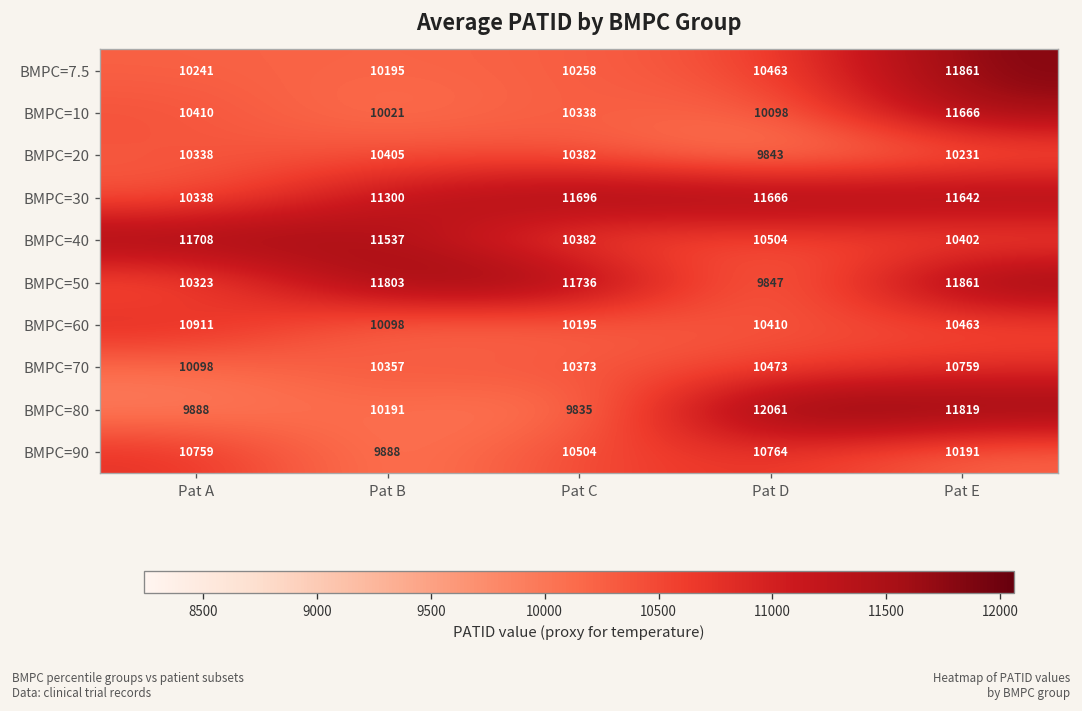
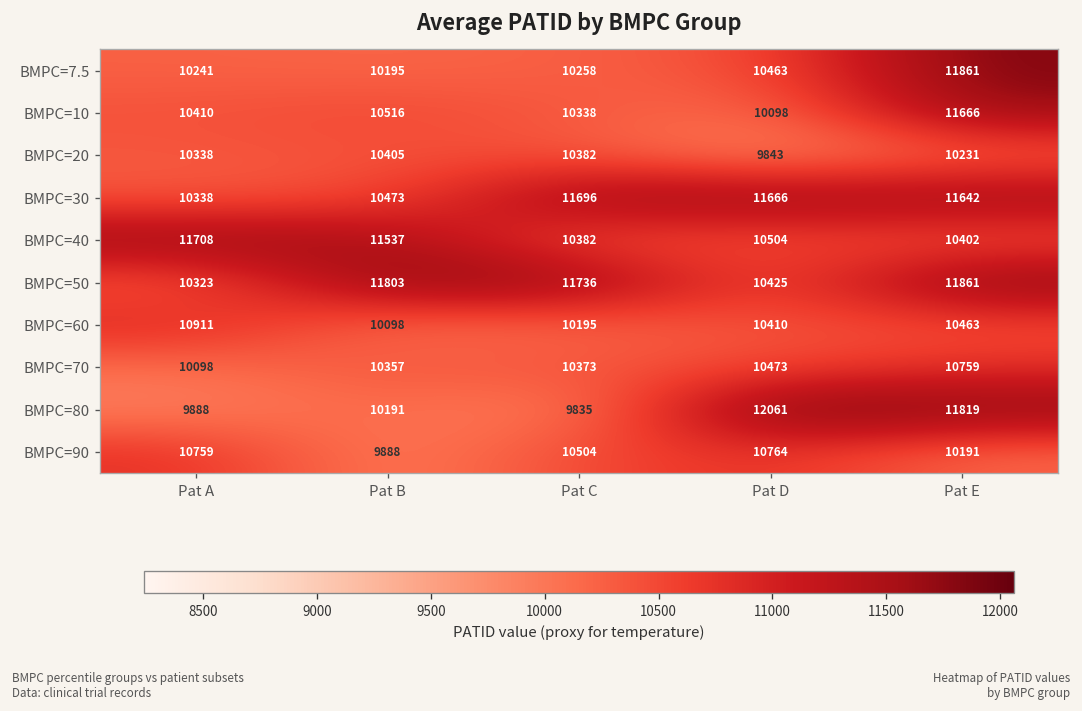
  {
    "BMPC=7.5": {
      "Pat A": 10241,
      "Pat B": 10195,
      "Pat C": 10258,
      "Pat D": 10463,
      "Pat E": 11861
    },
    "BMPC=10": {
      "Pat A": 10410,
-     "Pat B": 10021,
+     "Pat B": 10516,
      "Pat C": 10338,
      "Pat D": 10098,
      "Pat E": 11666
    },
    "BMPC=20": {
      "Pat A": 10338,
      "Pat B": 10405,
      "Pat C": 10382,
      "Pat D": 9843,
      "Pat E": 10231
    },
    "BMPC=30": {
      "Pat A": 10338,
-     "Pat B": 11300,
+     "Pat B": 10473,
      "Pat C": 11696,
      "Pat D": 11666,
      "Pat E": 11642
    },
    "BMPC=40": {
      "Pat A": 11708,
      "Pat B": 11537,
      "Pat C": 10382,
      "Pat D": 10504,
      "Pat E": 10402
    },
    "BMPC=50": {
      "Pat A": 10323,
      "Pat B": 11803,
      "Pat C": 11736,
-     "Pat D": 9847,
+     "Pat D": 10425,
      "Pat E": 11861
    },
    "BMPC=60": {
      "Pat A": 10911,
      "Pat B": 10098,
      "Pat C": 10195,
      "Pat D": 10410,
      "Pat E": 10463
    },
    "BMPC=70": {
      "Pat A": 10098,
      "Pat B": 10357,
      "Pat C": 10373,
      "Pat D": 10473,
      "Pat E": 10759
    },
    "BMPC=80": {
      "Pat A": 9888,
      "Pat B": 10191,
      "Pat C": 9835,
      "Pat D": 12061,
      "Pat E": 11819
    },
    "BMPC=90": {
      "Pat A": 10759,
      "Pat B": 9888,
      "Pat C": 10504,
      "Pat D": 10764,
      "Pat E": 10191
    }
  }
